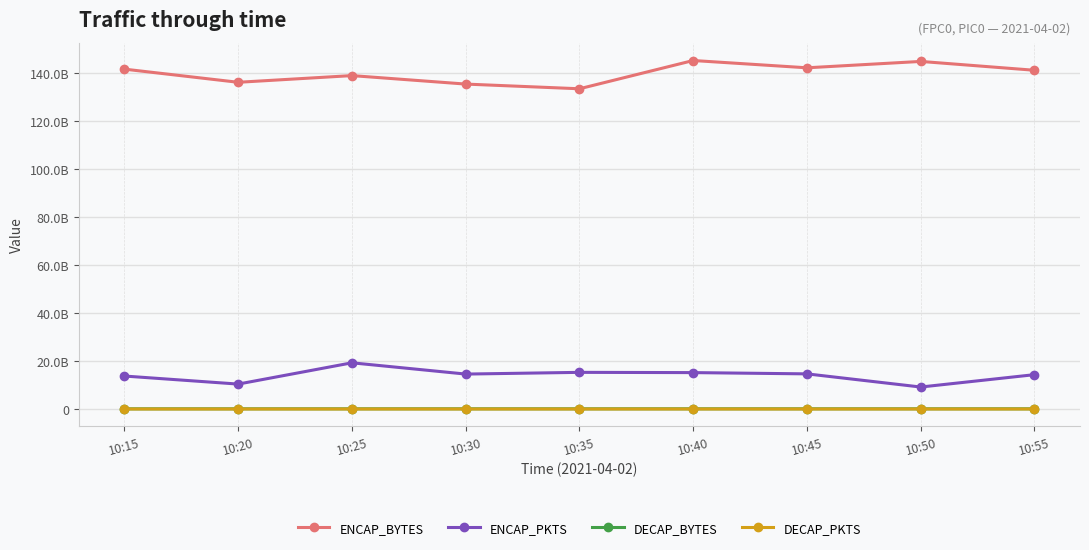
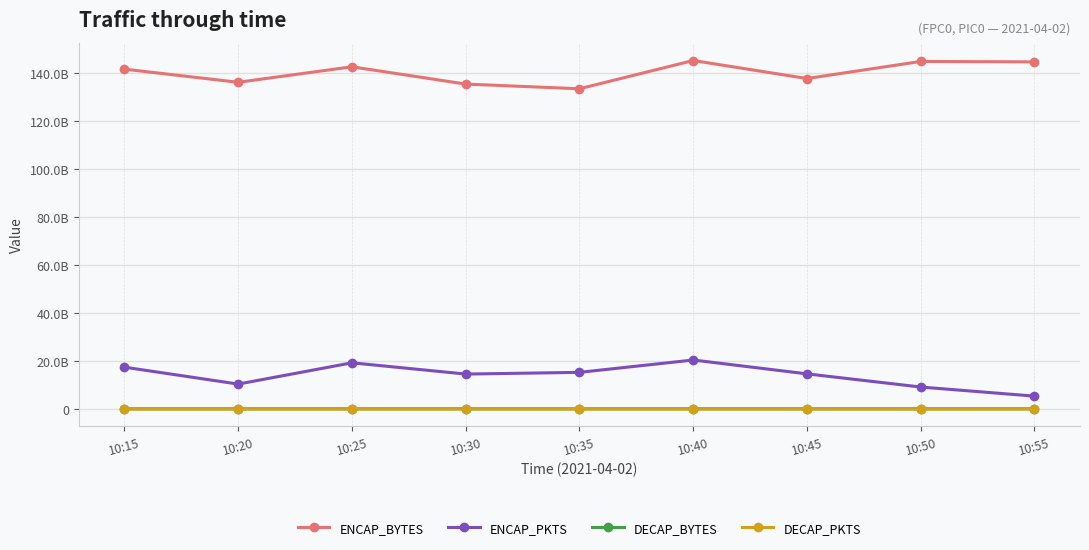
  {
    "ENCAP_BYTES": {
      "10:15": 142000000000,
      "10:20": 136000000000,
-     "10:25": 139000000000,
+     "10:25": 143000000000,
      "10:30": 135000000000,
      "10:35": 133000000000,
      "10:40": 145000000000,
-     "10:45": 142000000000,
+     "10:45": 138000000000,
      "10:50": 145000000000,
-     "10:55": 141000000000
+     "10:55": 145000000000
    },
    "ENCAP_PKTS": {
-     "10:15": 14000000000,
+     "10:15": 17000000000,
      "10:20": 10000000000,
      "10:25": 19000000000,
      "10:30": 15000000000,
      "10:35": 15000000000,
-     "10:40": 15000000000,
+     "10:40": 20000000000,
      "10:45": 15000000000,
      "10:50": 9000000000,
-     "10:55": 14000000000
+     "10:55": 5000000000
    }
  }
